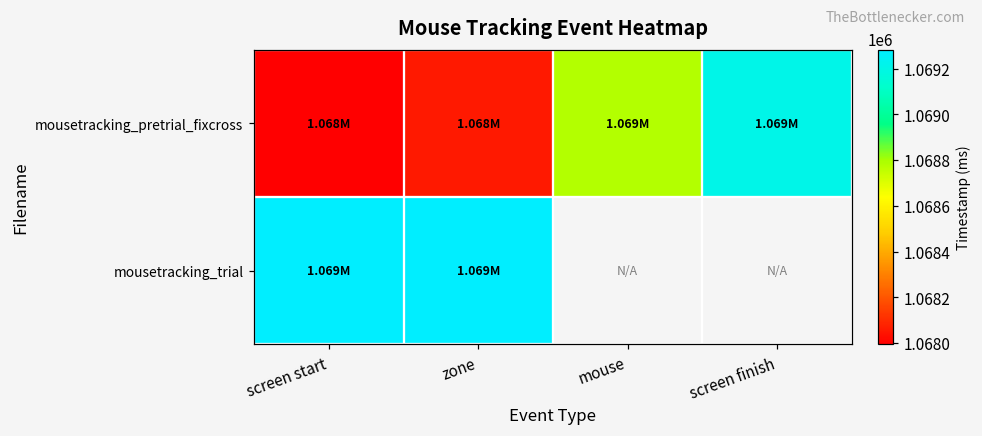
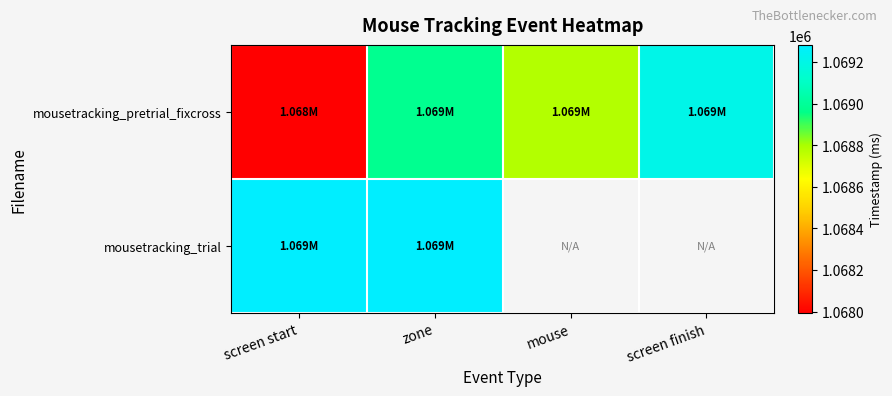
  {
    "mousetracking_pretrial_fixcross": {
      "screen start": "1.068M",
-     "zone": "1.068M",
+     "zone": "1.069M",
      "mouse": "1.069M",
      "screen finish": "1.069M"
    },
    "mousetracking_trial": {
      "screen start": "1.069M",
      "zone": "1.069M"
    }
  }
